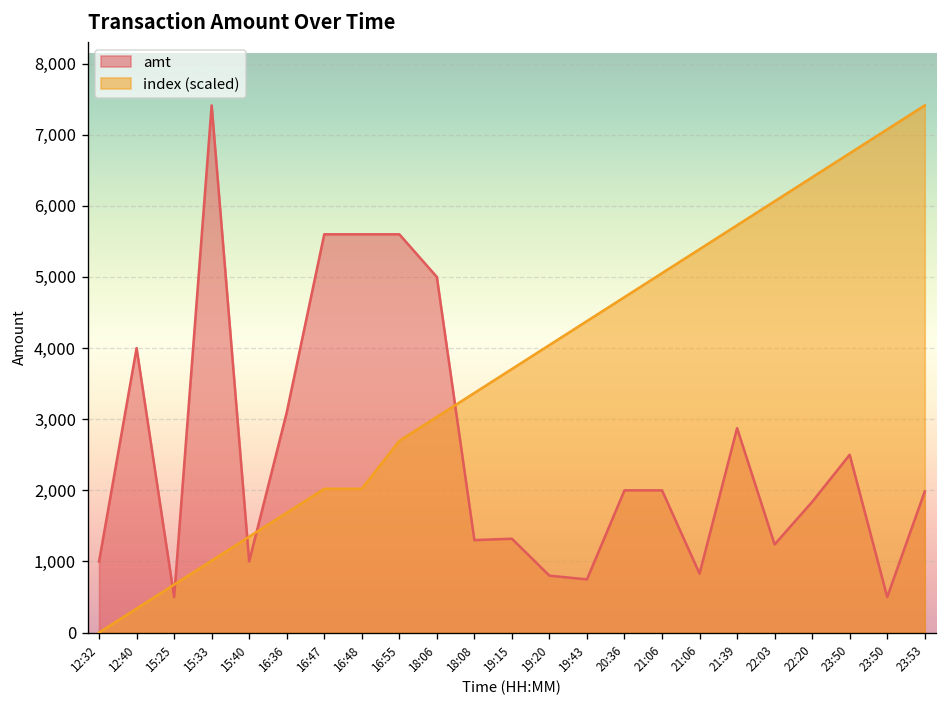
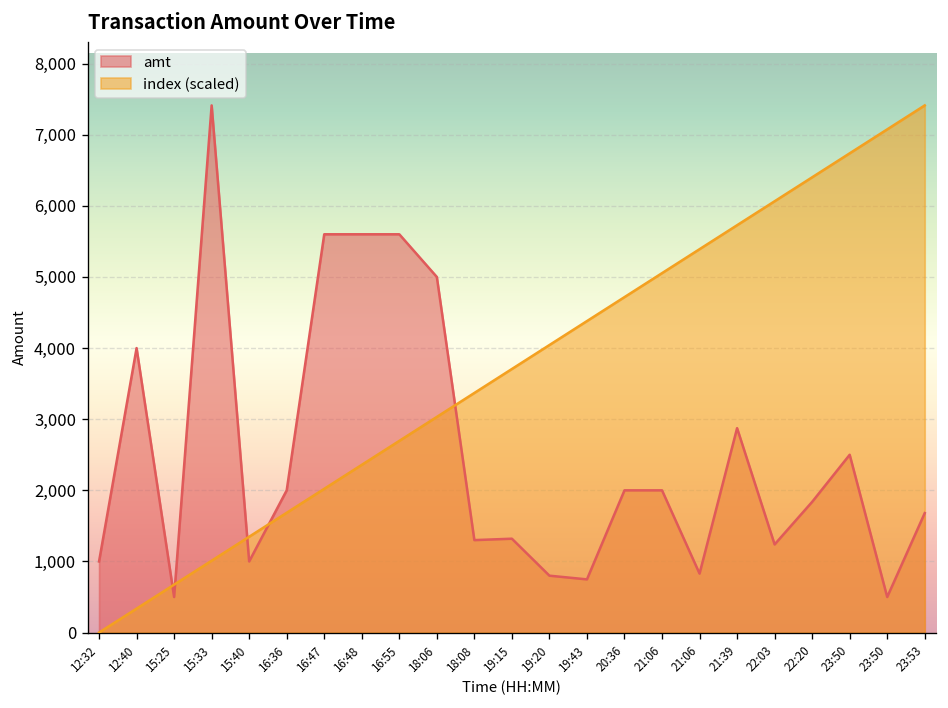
  {
    "amt": {
      "12:32": "1,000",
      "12:40": "4,000",
      "15:25": "500",
      "15:33": "7,400",
      "15:40": "1,000",
-     "16:36": "3,100",
+     "16:36": "2,000",
      "16:47": "5,600",
      "16:48": "5,600",
      "16:55": "5,600",
      "18:06": "5,000",
      "18:08": "1,300",
      "19:15": "1,300",
      "19:20": "800",
      "19:43": "700",
      "20:36": "2,000",
      "21:39": "2,900",
      "22:03": "1,200",
      "22:20": "1,800",
-     "23:53": "2,000"
+     "23:53": "1,700"
    },
    "index (scaled)": {
      "12:32": "0",
      "12:40": "300",
      "15:25": "700",
      "15:33": "1,000",
      "15:40": "1,300",
      "16:36": "1,700",
      "16:47": "2,000",
-     "16:48": "2,000",
+     "16:48": "2,400",
      "16:55": "2,700",
      "18:06": "3,000",
      "18:08": "3,400",
      "19:15": "3,700",
      "19:20": "4,000",
      "19:43": "4,400",
      "20:36": "4,700",
      "21:39": "5,700",
      "22:03": "6,100",
      "22:20": "6,400",
      "23:53": "7,400"
    }
  }
